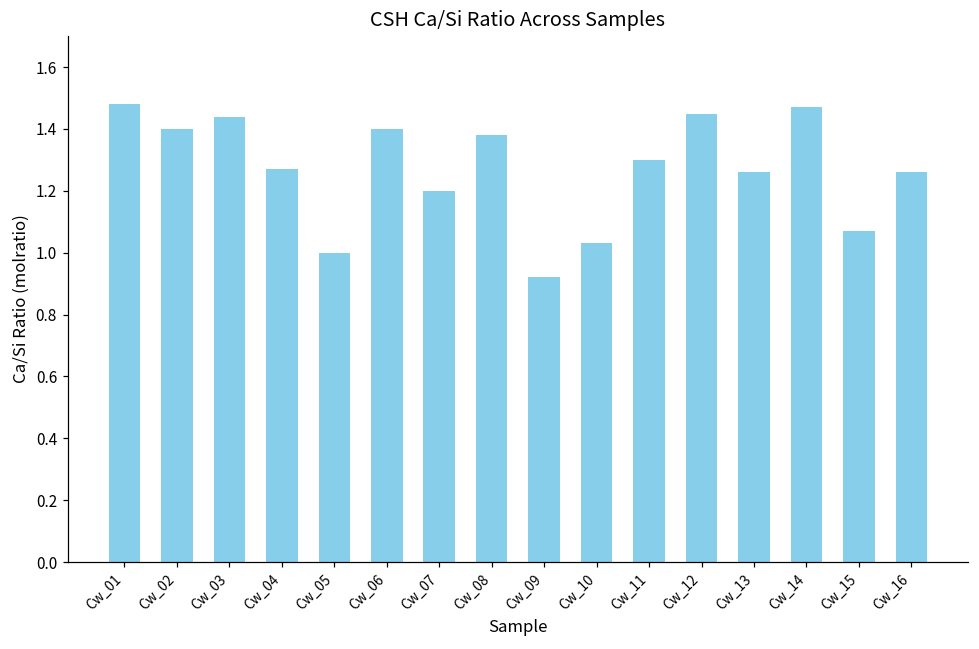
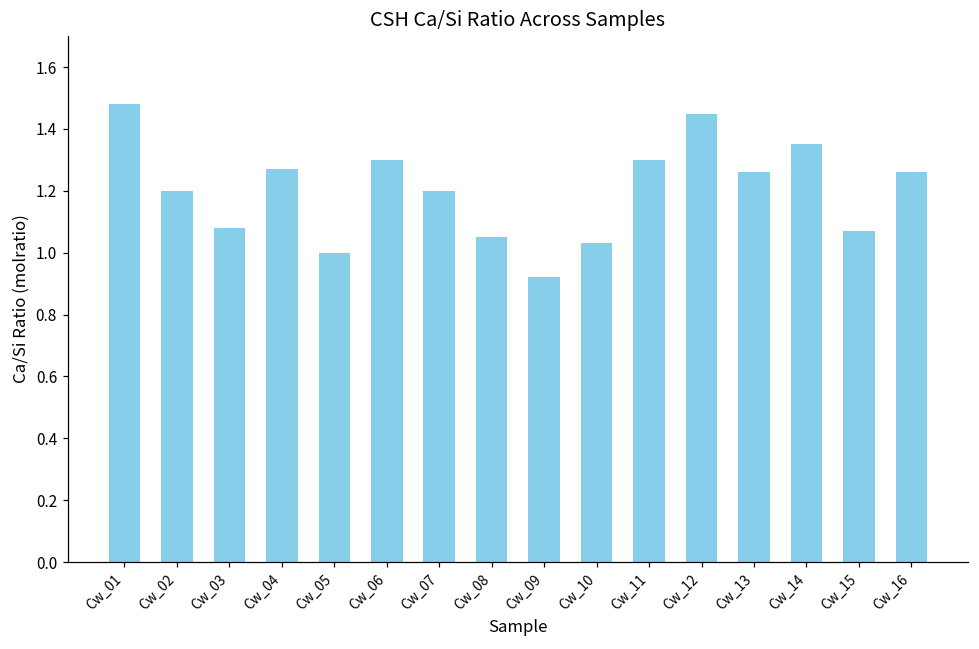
  {
    "Cw_01": 1.48,
-   "Cw_02": 1.4,
-   "Cw_03": 1.44,
+   "Cw_02": 1.2,
+   "Cw_03": 1.08,
    "Cw_04": 1.27,
    "Cw_05": 1.00,
-   "Cw_06": 1.4,
+   "Cw_06": 1.3,
    "Cw_07": 1.20,
-   "Cw_08": 1.38,
+   "Cw_08": 1.05,
    "Cw_09": 0.92,
    "Cw_10": 1.03,
    "Cw_11": 1.30,
    "Cw_12": 1.45,
    "Cw_13": 1.26,
-   "Cw_14": 1.47,
+   "Cw_14": 1.35,
    "Cw_15": 1.07,
    "Cw_16": 1.26
  }
